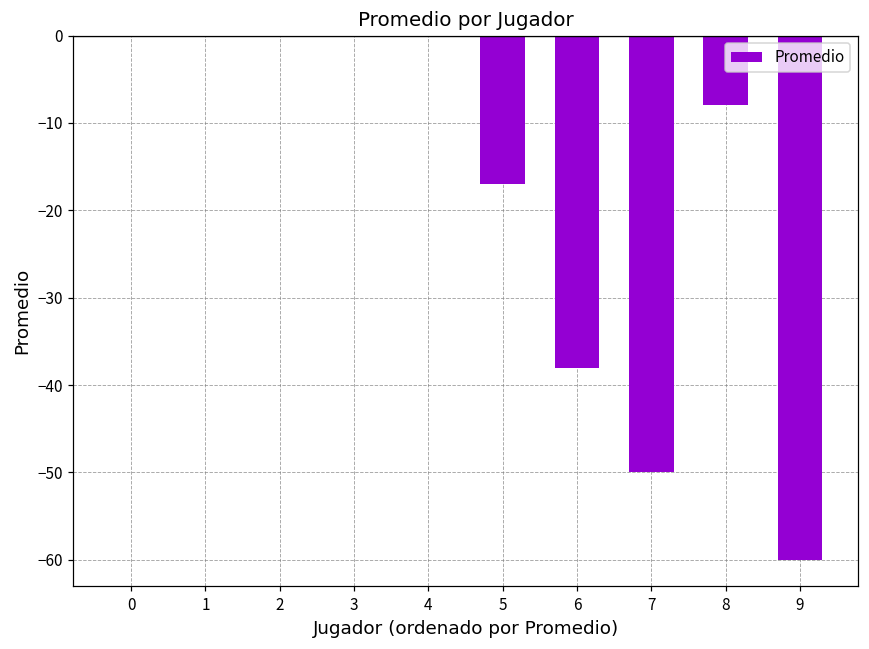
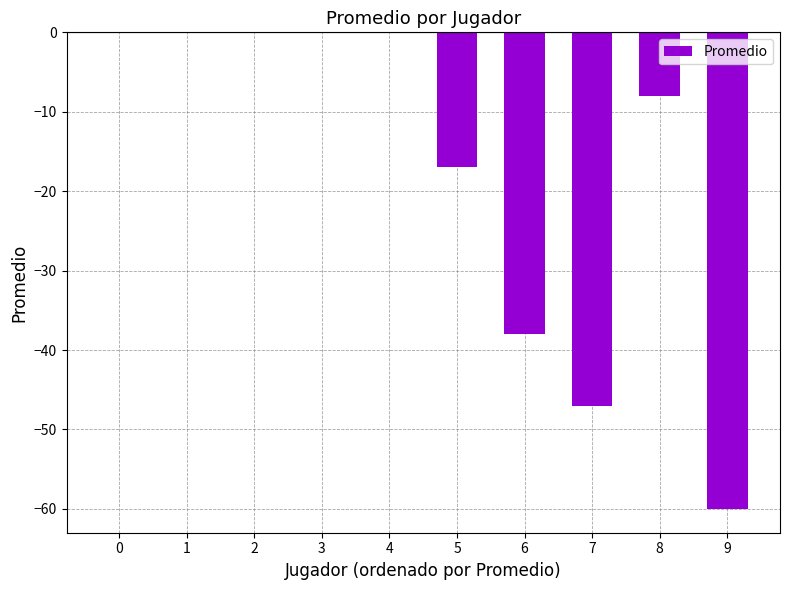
  {
    "0": 0,
    "1": 0,
    "2": 0,
    "3": 0,
    "4": 0,
    "5": -17,
    "6": -38,
-   "7": -50,
+   "7": -47,
    "8": -8,
    "9": -60
  }
